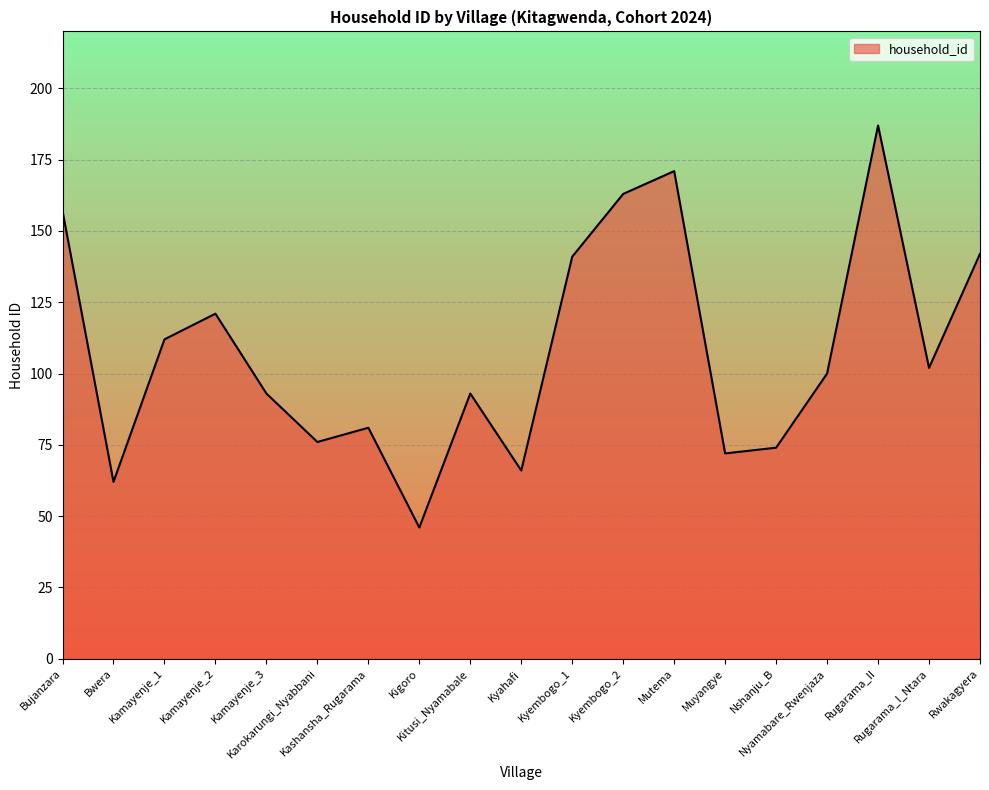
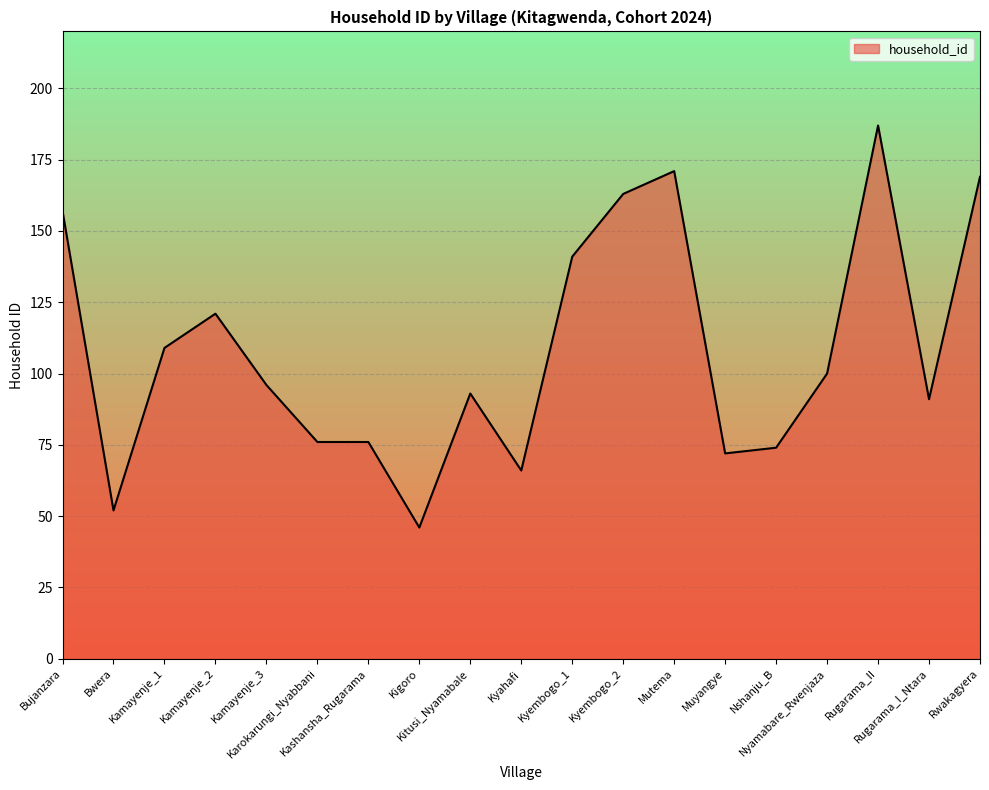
  {
    "Bujanzara": 157,
-   "Bwera": 62,
-   "Kamayenje_1": 112,
+   "Bwera": 52,
+   "Kamayenje_1": 109,
    "Kamayenje_2": 121,
-   "Kamayenje_3": 93,
+   "Kamayenje_3": 96,
    "Karokarungi_Nyabbani": 76,
-   "Kashansha_Rugarama": 81,
+   "Kashansha_Rugarama": 76,
    "Kigoro": 46,
    "Kitusi_Nyamabale": 93,
    "Kyahafi": 66,
    "Kyembogo_1": 141,
    "Kyembogo_2": 163,
    "Mutema": 171,
    "Muyangye": 72,
    "Nshanju_B": 74,
    "Nyamabare_Rwenjaza": 100,
    "Rugarama_II": 187,
-   "Rugarama_I_Ntara": 102,
-   "Rwakagyera": 142
+   "Rugarama_I_Ntara": 91,
+   "Rwakagyera": 169
  }
